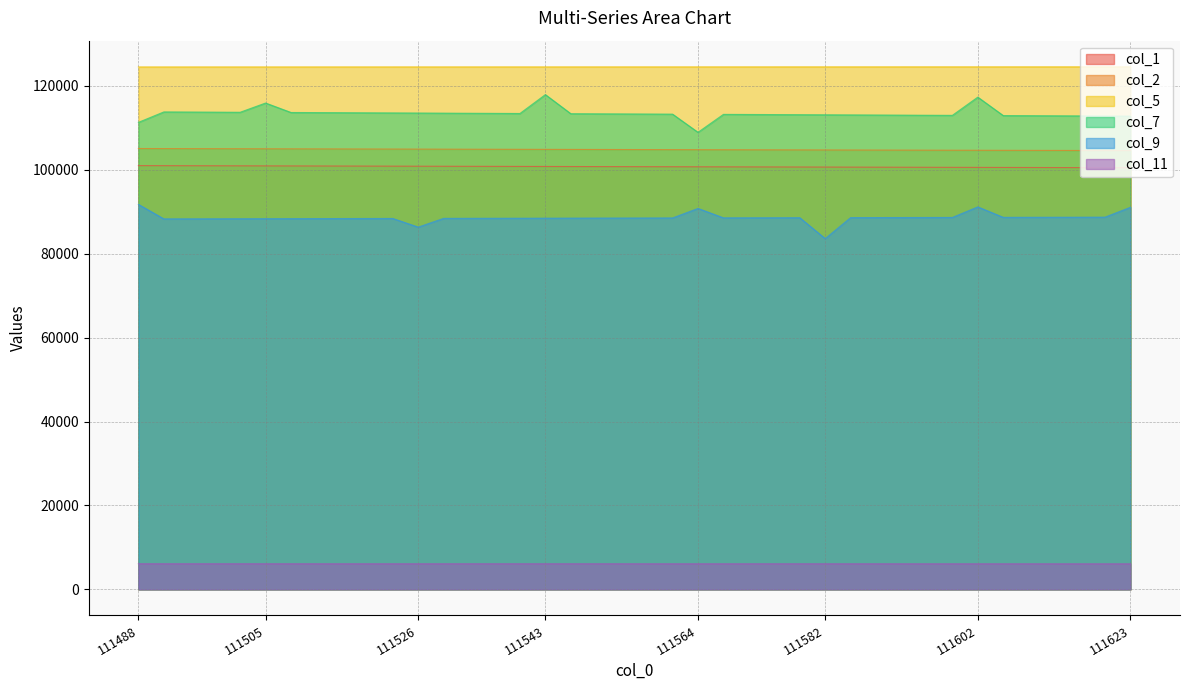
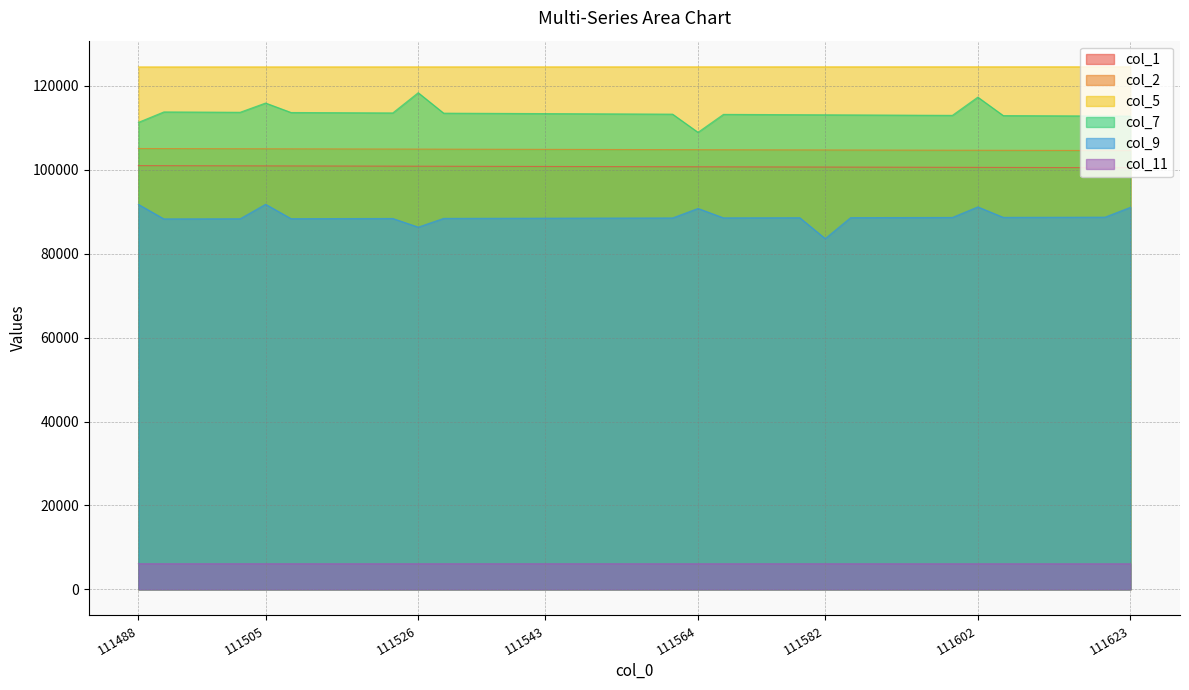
  {
    "col_5": {
      "111488": 125000,
      "111505": 125000,
      "111526": 125000,
      "111543": 125000,
      "111564": 125000,
      "111582": 125000,
      "111602": 125000
    },
    "col_7": {
      "111488": 111000,
      "111505": 116000,
-     "111526": 114000,
-     "111543": 118000,
+     "111526": 118000,
+     "111543": 113000,
      "111564": 109000,
      "111582": 113000,
      "111602": 117000
    },
    "col_9": {
      "111488": 92000,
-     "111505": 88000,
+     "111505": 92000,
      "111526": 86000,
      "111543": 88000,
      "111564": 91000,
      "111582": 84000,
      "111602": 91000,
      "111623": 91000
    },
    "col_11": {
      "111488": 6000,
      "111505": 6000,
      "111526": 6000,
      "111543": 6000,
      "111564": 6000,
      "111582": 6000,
      "111602": 6000,
      "111623": 6000
    }
  }
